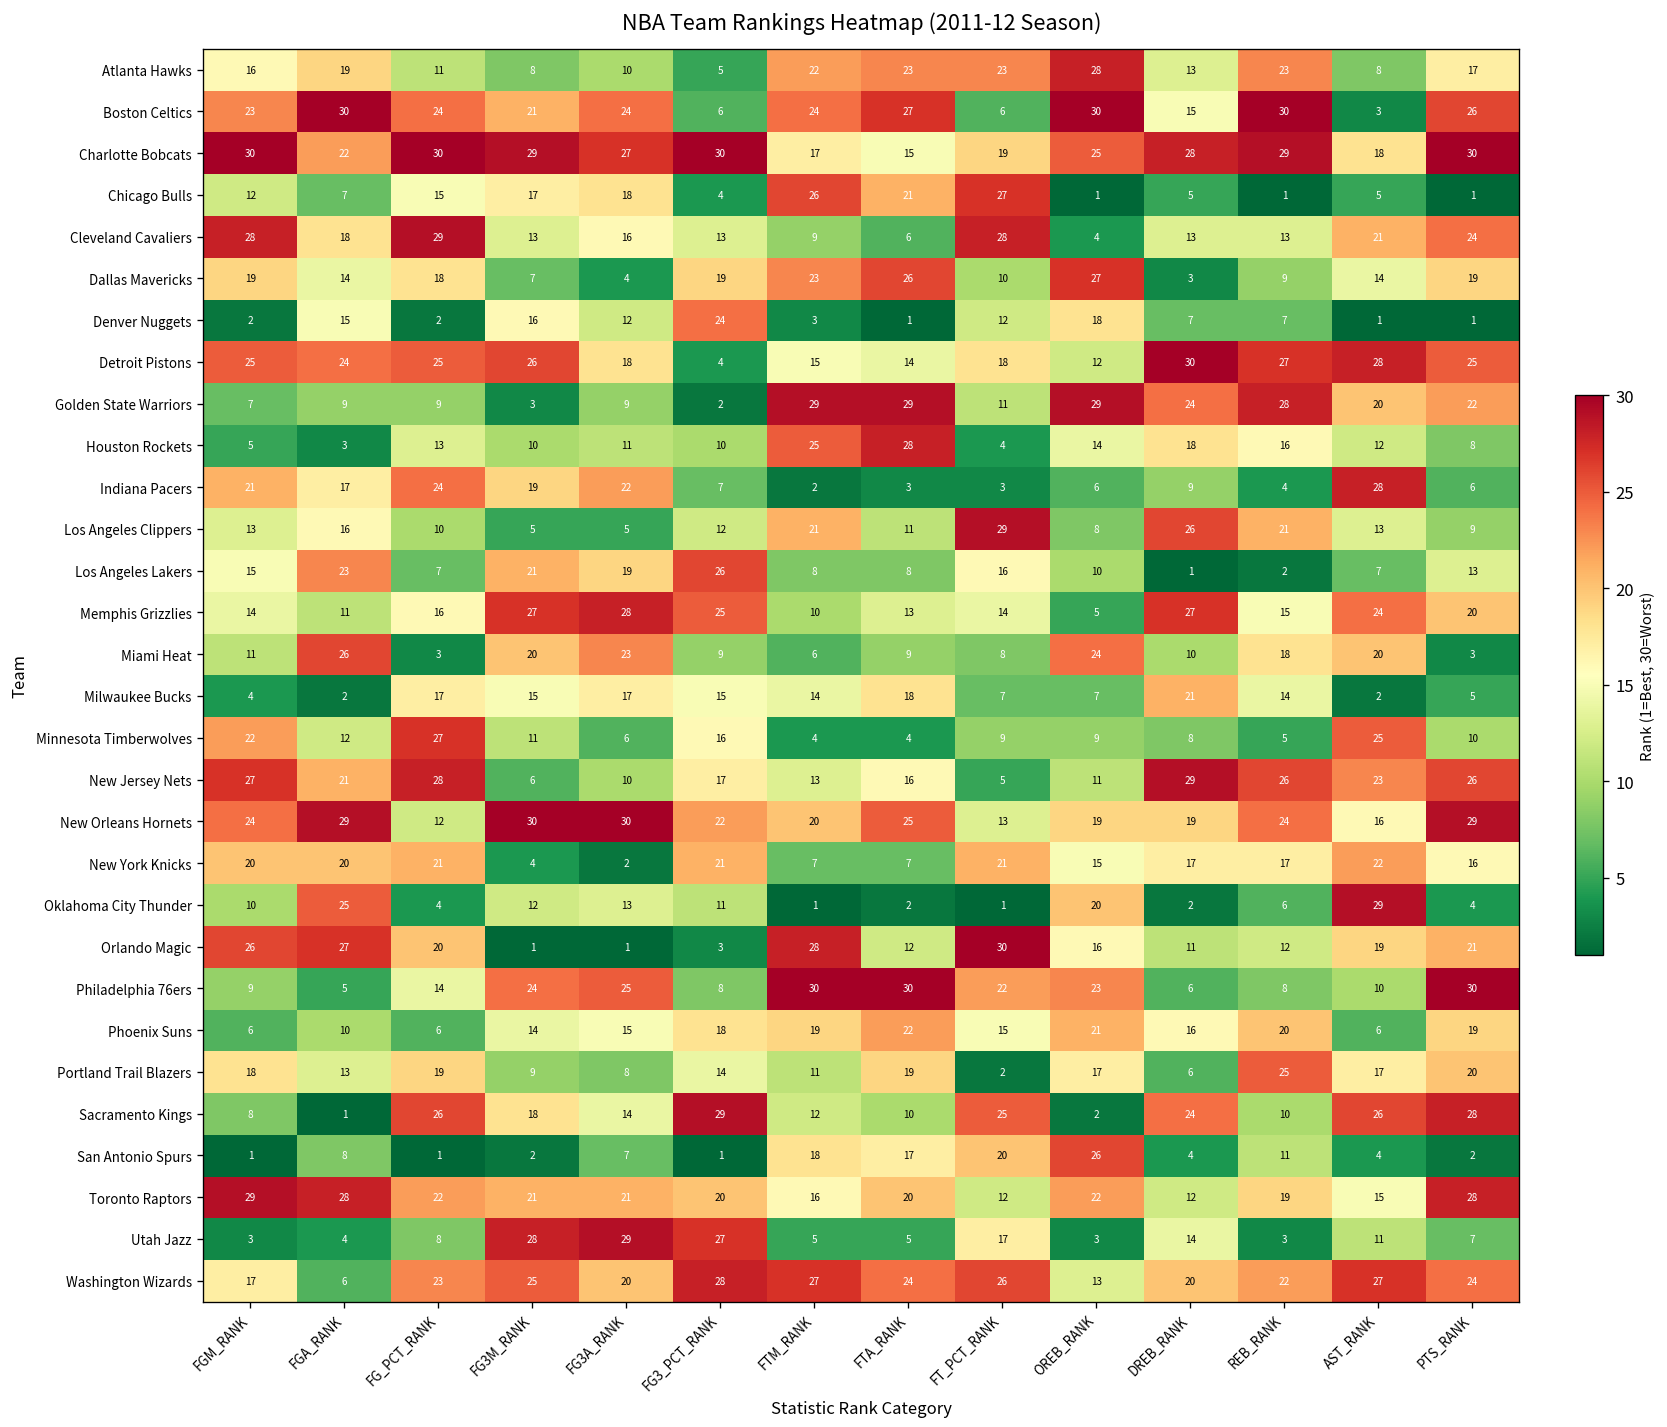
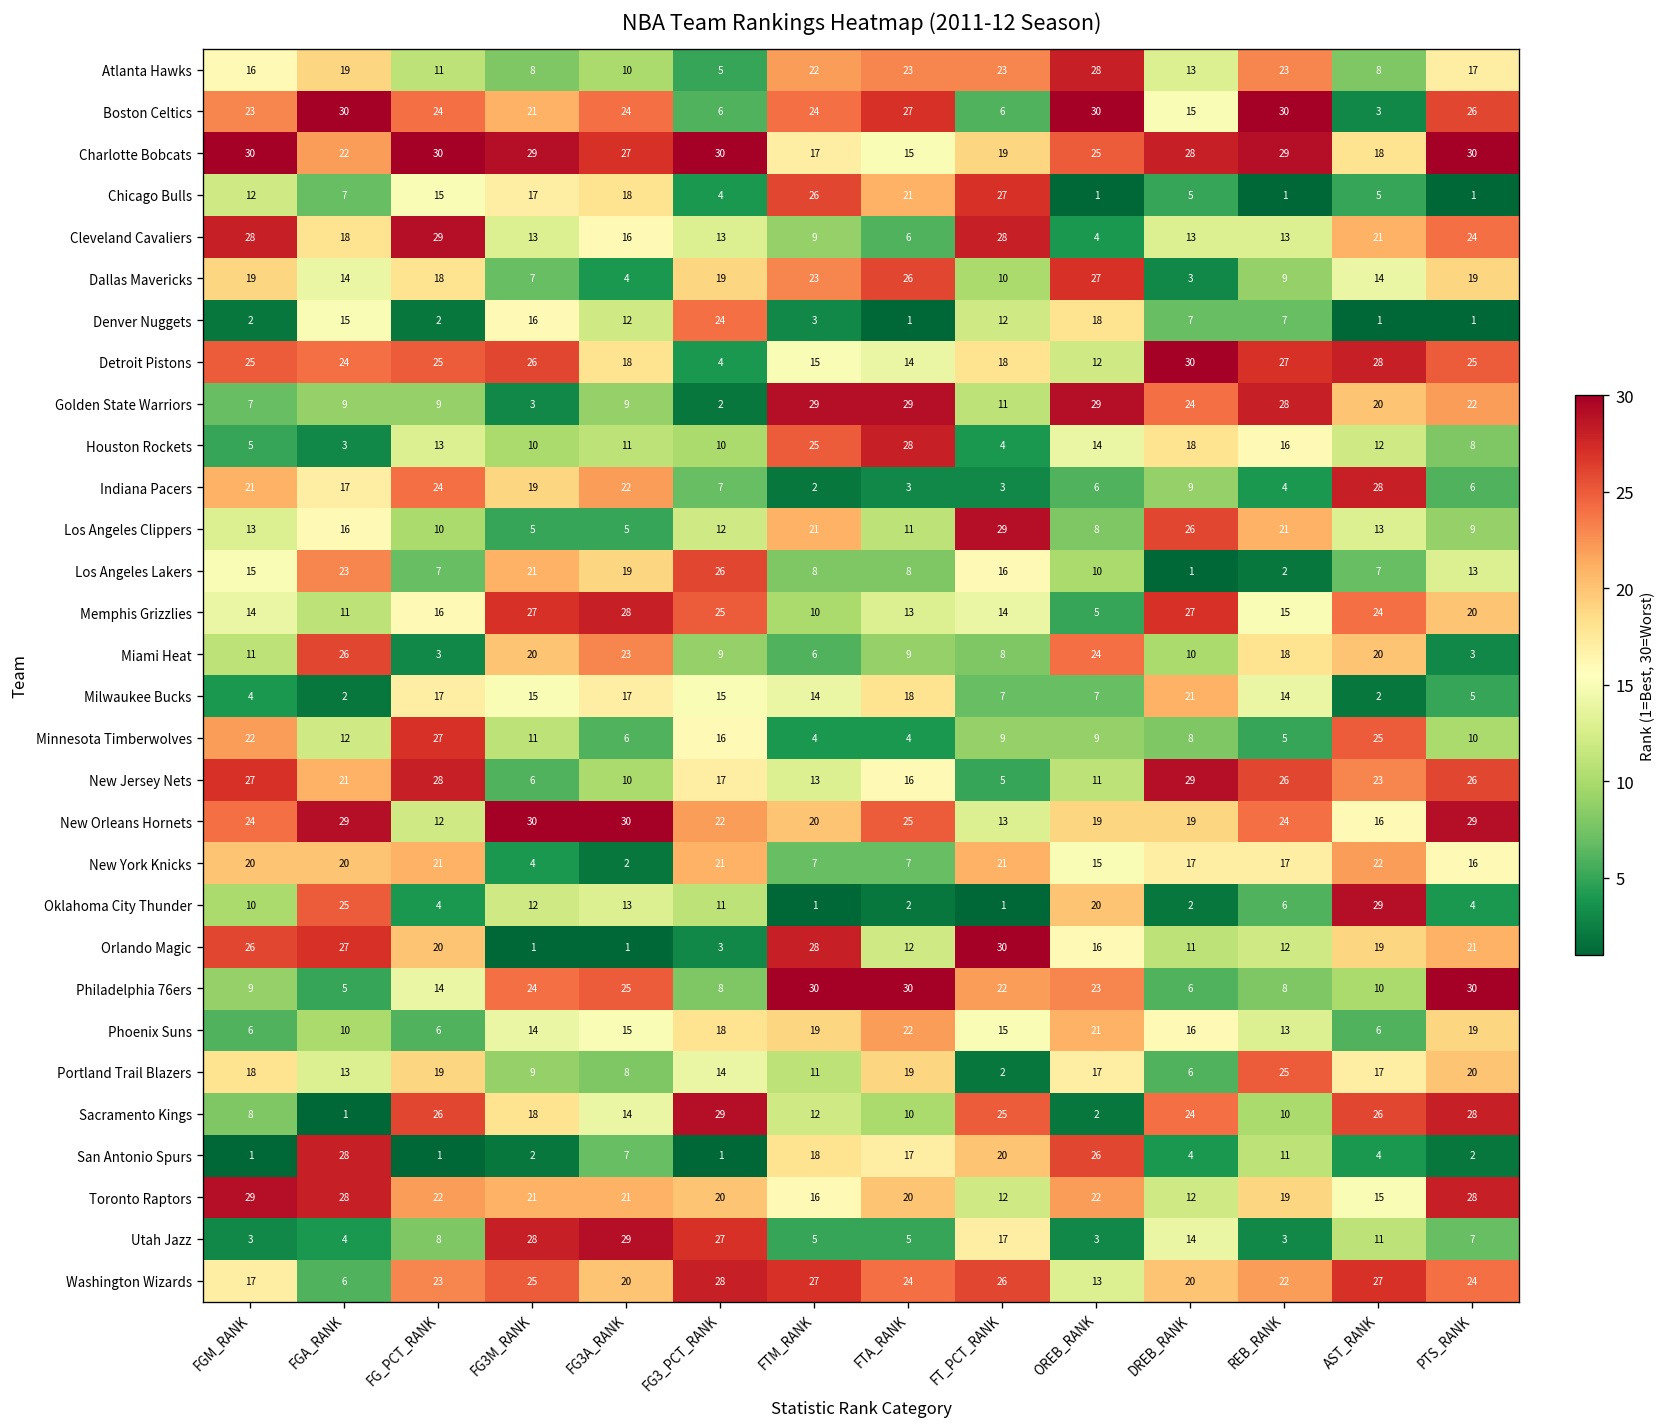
  {
    "Phoenix Suns": {
      "FGM_RANK": 6,
      "FGA_RANK": 10,
      "FG_PCT_RANK": 6,
      "FG3M_RANK": 14,
      "FG3A_RANK": 15,
      "FG3_PCT_RANK": 18,
      "FTM_RANK": 19,
      "FTA_RANK": 22,
      "FT_PCT_RANK": 15,
      "OREB_RANK": 21,
      "DREB_RANK": 16,
-     "REB_RANK": 20,
+     "REB_RANK": 13,
      "AST_RANK": 6,
      "PTS_RANK": 19
    },
    "San Antonio Spurs": {
      "FGM_RANK": 1,
-     "FGA_RANK": 8,
+     "FGA_RANK": 28,
      "FG_PCT_RANK": 1,
      "FG3M_RANK": 2,
      "FG3A_RANK": 7,
      "FG3_PCT_RANK": 1,
      "FTM_RANK": 18,
      "FTA_RANK": 17,
      "FT_PCT_RANK": 20,
      "OREB_RANK": 26,
      "DREB_RANK": 4,
      "REB_RANK": 11,
      "AST_RANK": 4,
      "PTS_RANK": 2
    }
  }
